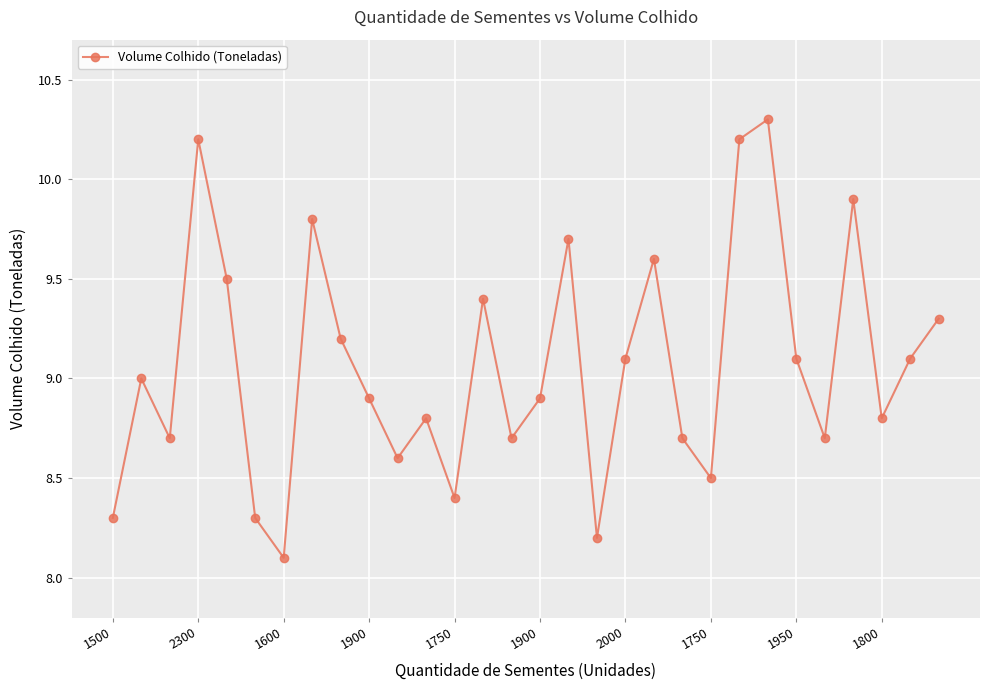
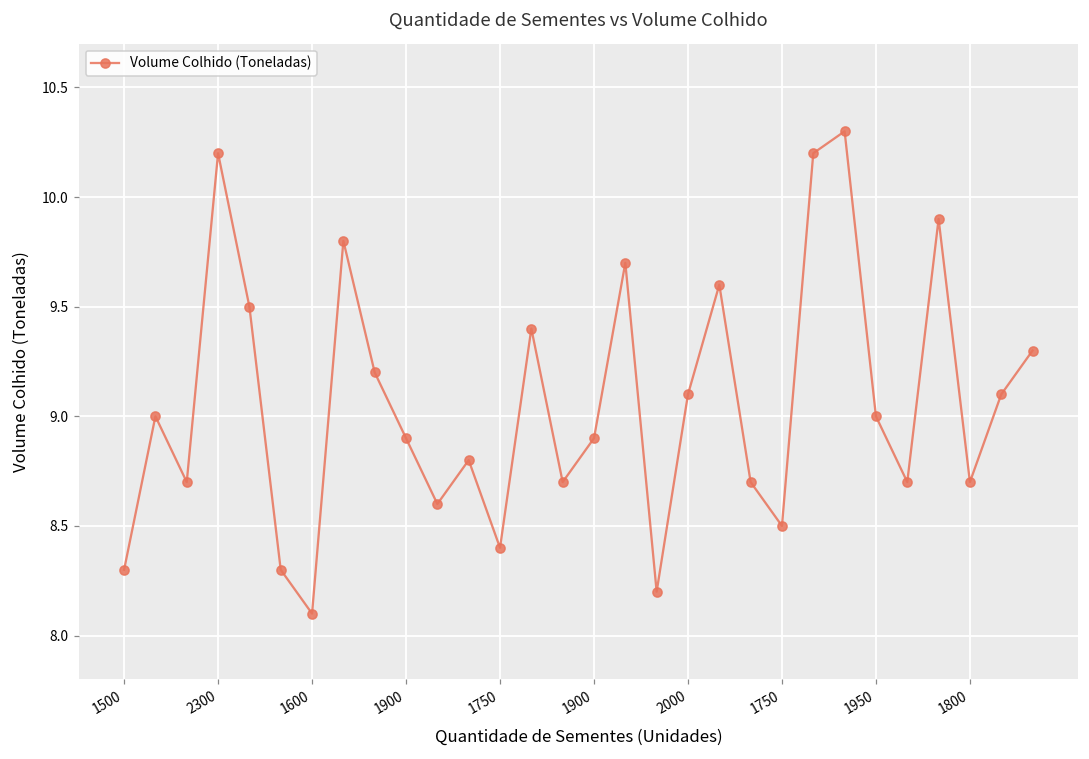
  {
    "1500": 8.3,
    "2300": 10.2,
    "1600": 8.1,
    "2000": 9.1,
-   "1950": 9.1,
-   "1800": 8.8
+   "1950": 9.0,
+   "1800": 8.7
  }
